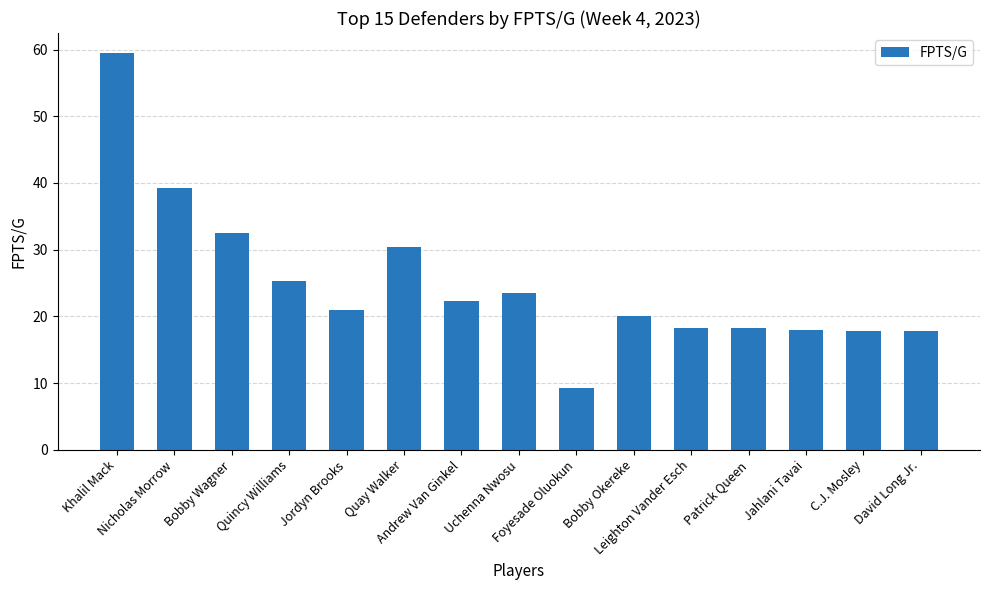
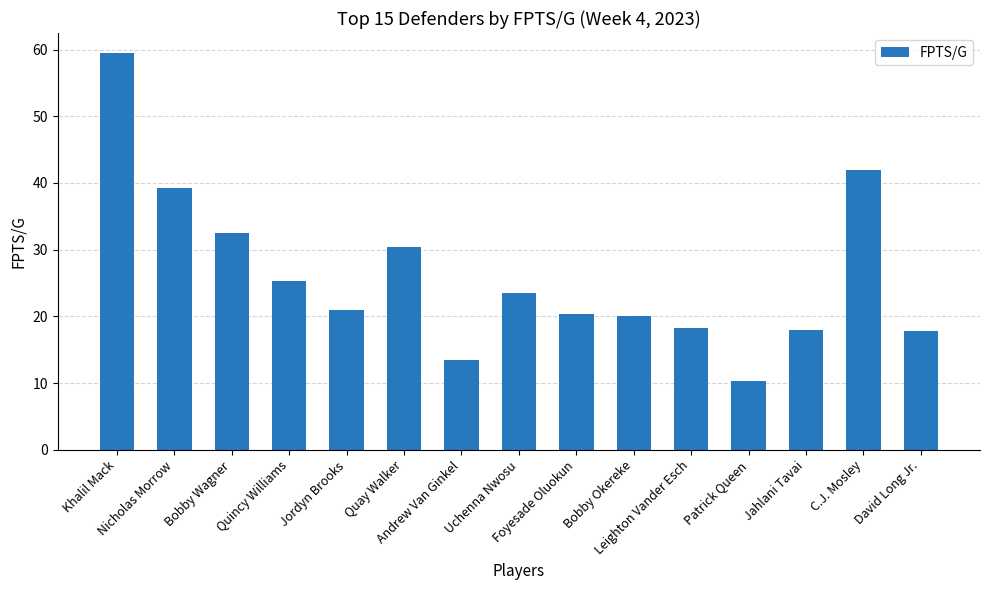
  {
    "Khalil Mack": 60,
    "Nicholas Morrow": 39,
    "Bobby Wagner": 33,
    "Quincy Williams": 25,
    "Jordyn Brooks": 21,
    "Quay Walker": 30,
-   "Andrew Van Ginkel": 22,
+   "Andrew Van Ginkel": 14,
    "Uchenna Nwosu": 24,
-   "Foyesade Oluokun": 9,
+   "Foyesade Oluokun": 20,
    "Bobby Okereke": 20,
    "Leighton Vander Esch": 18,
-   "Patrick Queen": 18,
+   "Patrick Queen": 10,
    "Jahlani Tavai": 18,
-   "C.J. Mosley": 18,
+   "C.J. Mosley": 42,
    "David Long Jr.": 18
  }
